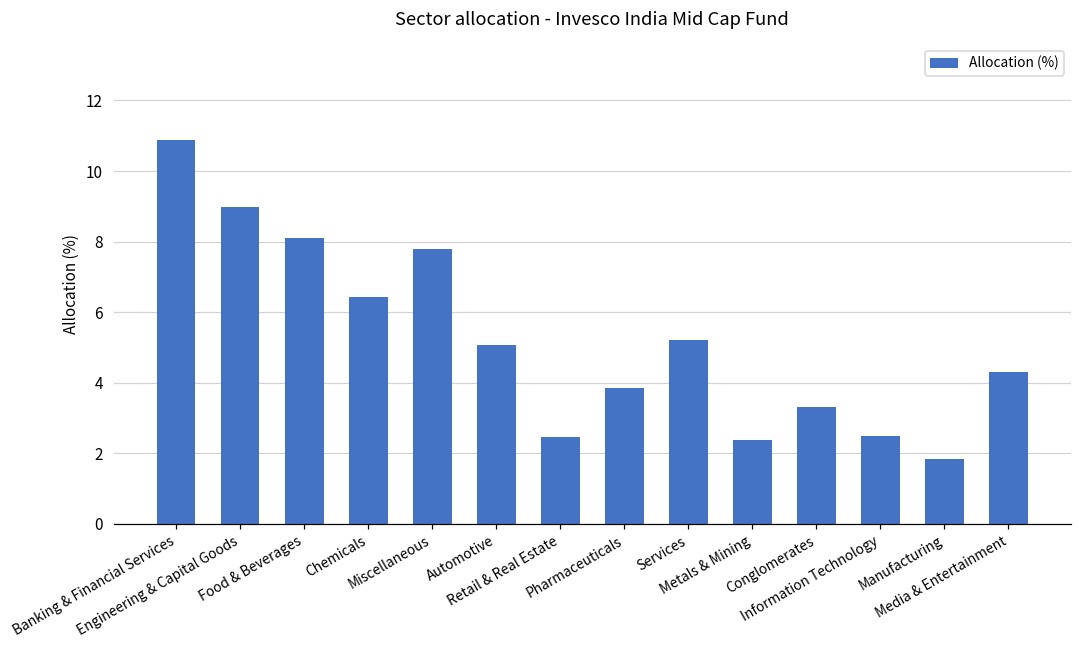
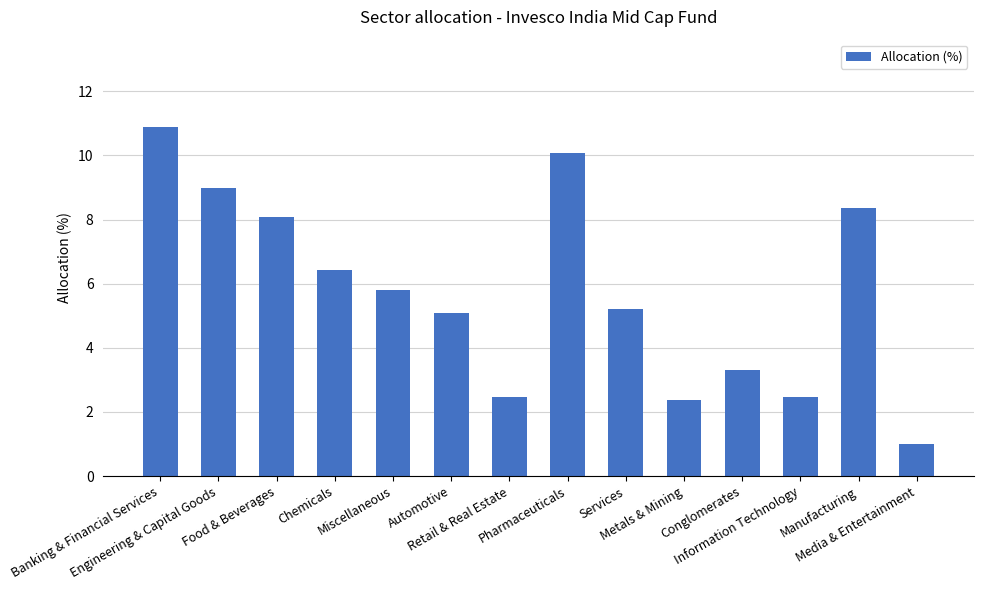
  {
    "Banking & Financial Services": 10.9,
    "Engineering & Capital Goods": 9.0,
    "Food & Beverages": 8.1,
    "Chemicals": 6.4,
-   "Miscellaneous": 7.8,
+   "Miscellaneous": 5.8,
    "Automotive": 5.1,
    "Retail & Real Estate": 2.5,
-   "Pharmaceuticals": 3.8,
+   "Pharmaceuticals": 10.1,
    "Services": 5.2,
    "Metals & Mining": 2.4,
    "Conglomerates": 3.3,
    "Information Technology": 2.5,
-   "Manufacturing": 1.8,
-   "Media & Entertainment": 4.3
+   "Manufacturing": 8.4,
+   "Media & Entertainment": 1.0
  }
